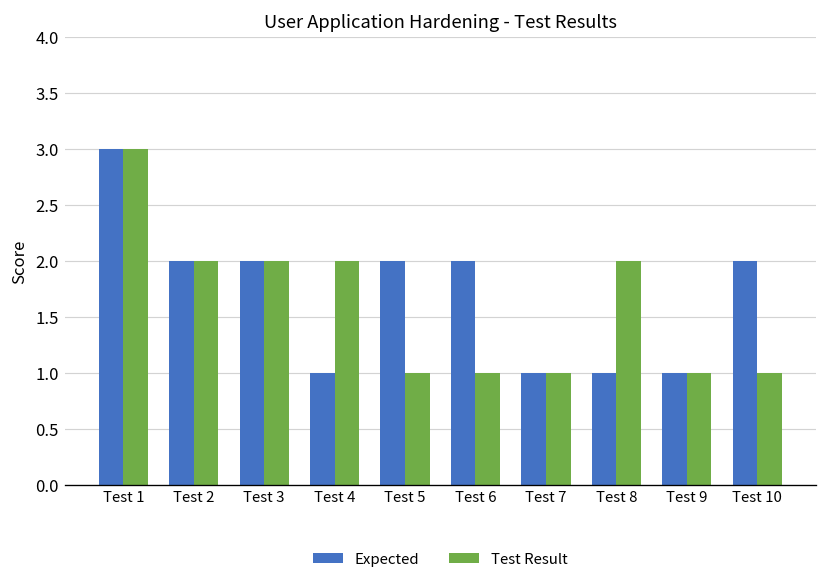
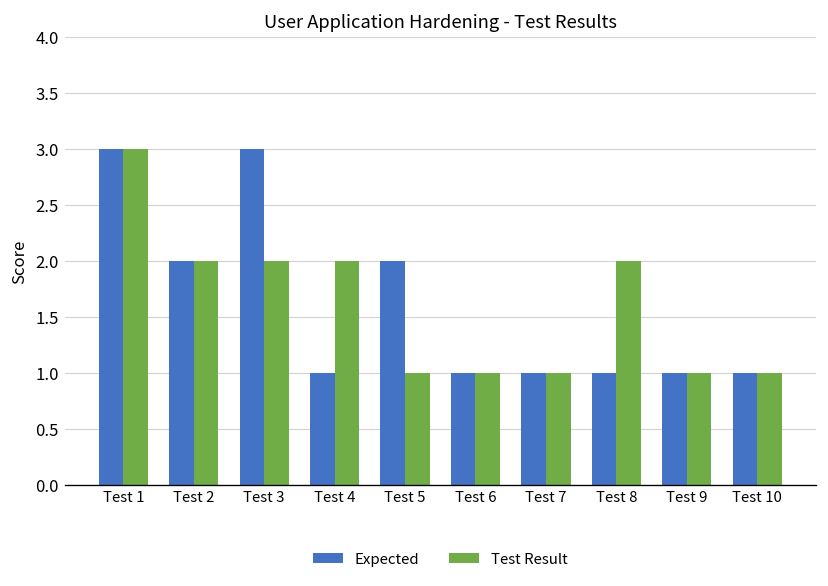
  {
    "Expected": {
      "Test 1": 3,
      "Test 2": 2,
-     "Test 3": 2,
+     "Test 3": 3,
      "Test 4": 1,
      "Test 5": 2,
-     "Test 6": 2,
+     "Test 6": 1,
      "Test 7": 1,
      "Test 8": 1,
      "Test 9": 1,
-     "Test 10": 2
+     "Test 10": 1
    },
    "Test Result": {
      "Test 1": 3,
      "Test 2": 2,
      "Test 3": 2,
      "Test 4": 2,
      "Test 5": 1,
      "Test 6": 1,
      "Test 7": 1,
      "Test 8": 2,
      "Test 9": 1,
      "Test 10": 1
    }
  }
